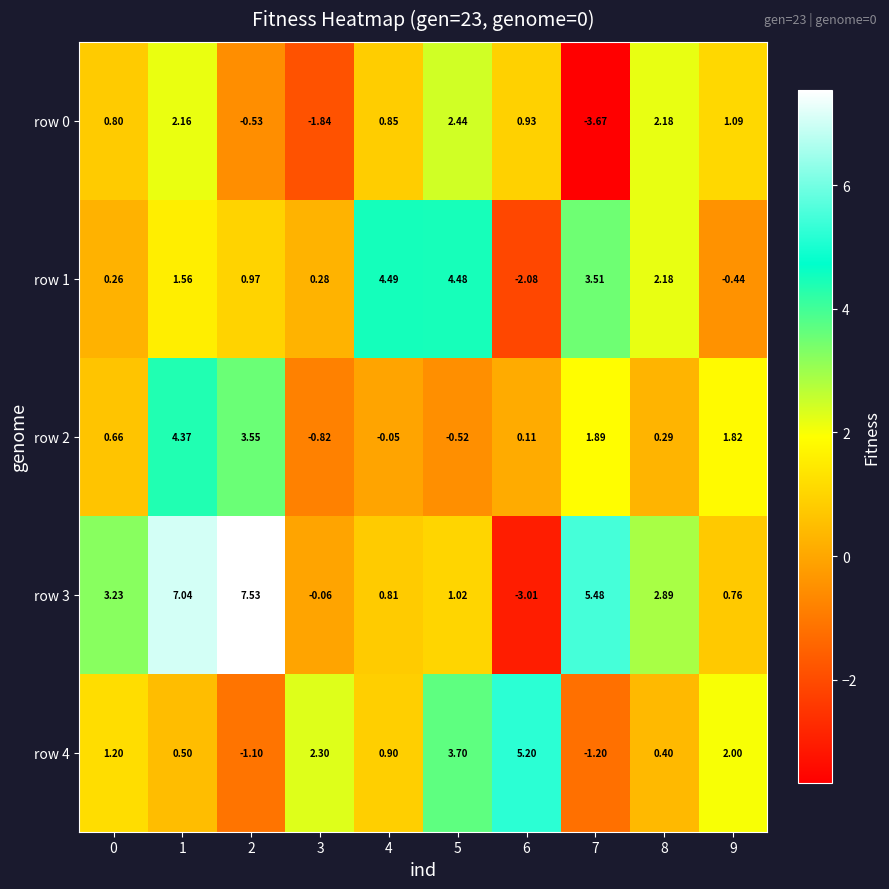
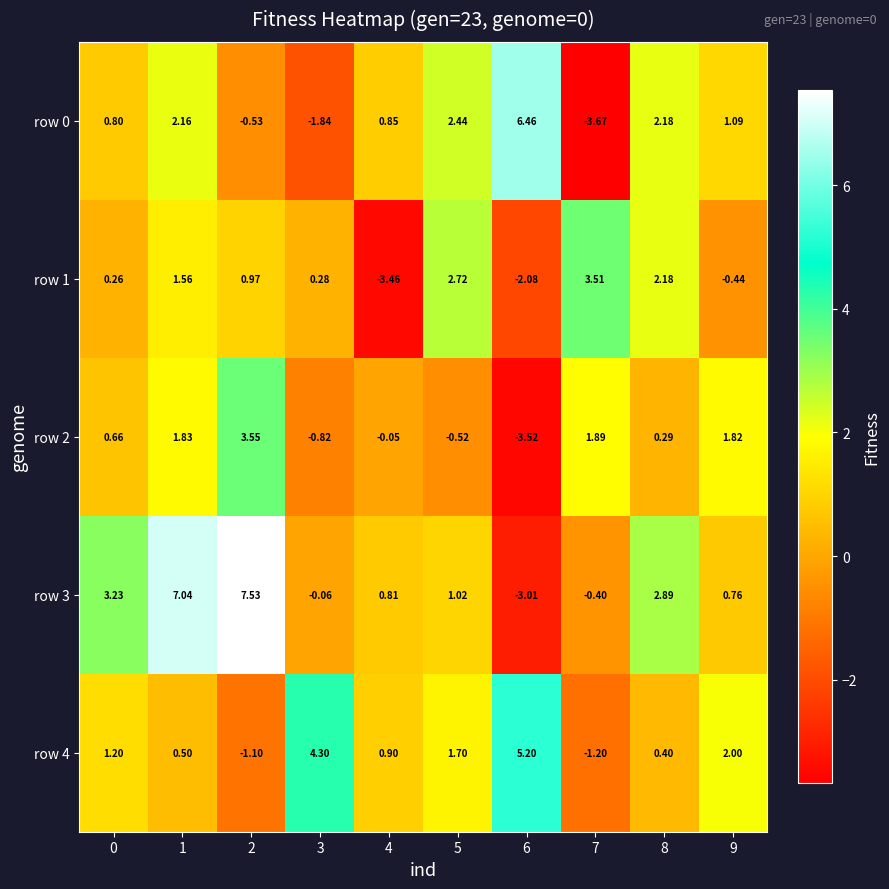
  {
    "row 0": {
      "0": 0.80,
      "1": 2.16,
      "2": -0.53,
      "3": -1.84,
      "4": 0.85,
      "5": 2.44,
-     "6": 0.93,
+     "6": 6.46,
      "7": -3.67,
      "8": 2.18,
      "9": 1.09
    },
    "row 1": {
      "0": 0.26,
      "1": 1.56,
      "2": 0.97,
      "3": 0.28,
-     "4": 4.49,
-     "5": 4.48,
+     "4": -3.46,
+     "5": 2.72,
      "6": -2.08,
      "7": 3.51,
      "8": 2.18,
      "9": -0.44
    },
    "row 2": {
      "0": 0.66,
-     "1": 4.37,
+     "1": 1.83,
      "2": 3.55,
      "3": -0.82,
      "4": -0.05,
      "5": -0.52,
-     "6": 0.11,
+     "6": -3.52,
      "7": 1.89,
      "8": 0.29,
      "9": 1.82
    },
    "row 3": {
      "0": 3.23,
      "1": 7.04,
      "2": 7.53,
      "3": -0.06,
      "4": 0.81,
      "5": 1.02,
      "6": -3.01,
-     "7": 5.48,
+     "7": -0.40,
      "8": 2.89,
      "9": 0.76
    },
    "row 4": {
      "0": 1.20,
      "1": 0.50,
      "2": -1.10,
-     "3": 2.30,
+     "3": 4.30,
      "4": 0.90,
-     "5": 3.70,
+     "5": 1.70,
      "6": 5.20,
      "7": -1.20,
      "8": 0.40,
      "9": 2.00
    }
  }
